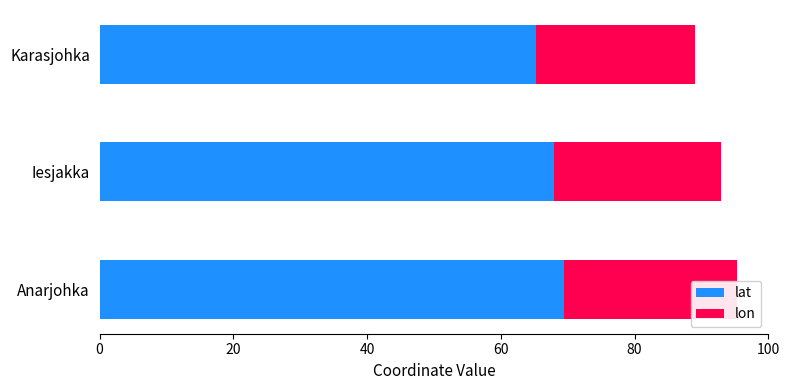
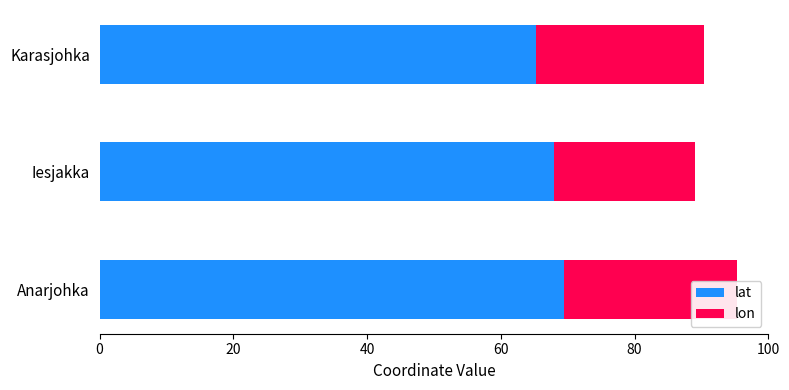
  {
    "lat": {
      "Karasjohka": 65,
      "Iesjakka": 68,
      "Anarjohka": 69
    },
    "lon": {
-     "Karasjohka": 24,
-     "Iesjakka": 25
+     "Karasjohka": 25,
+     "Iesjakka": 21
    }
  }
